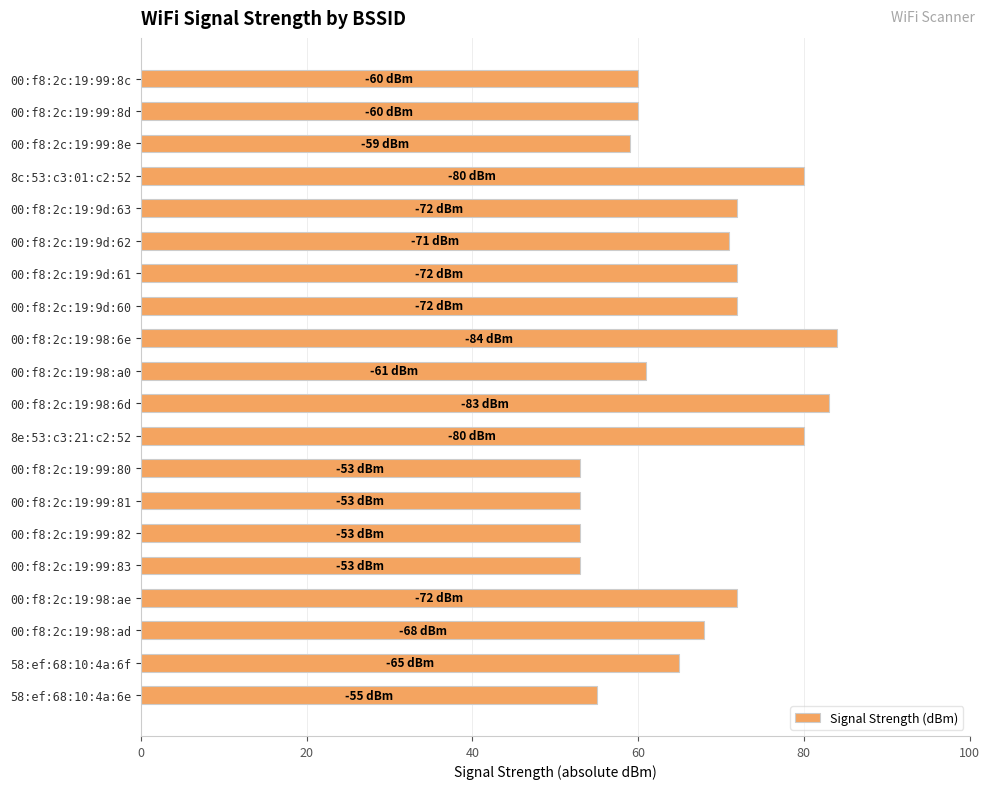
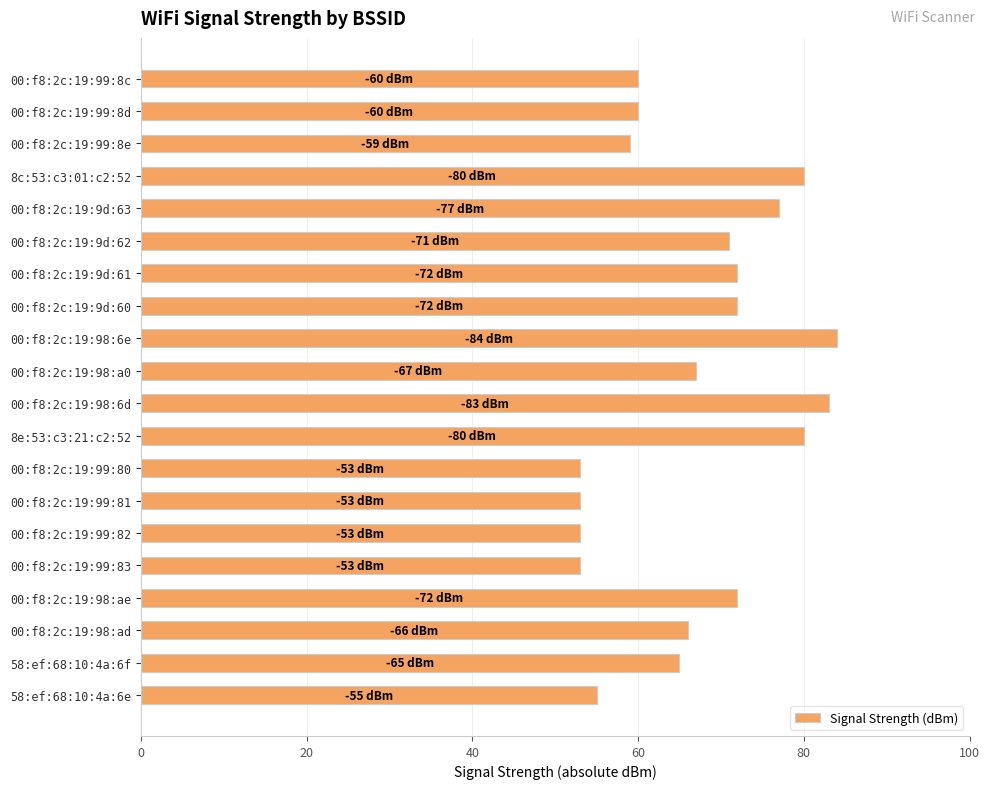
  {
-   "00:f8:2c:19:9d:63": -72,
-   "00:f8:2c:19:98:a0": -61,
-   "00:f8:2c:19:98:ad": -68
+   "00:f8:2c:19:9d:63": -77,
+   "00:f8:2c:19:98:a0": -67,
+   "00:f8:2c:19:98:ad": -66
  }
